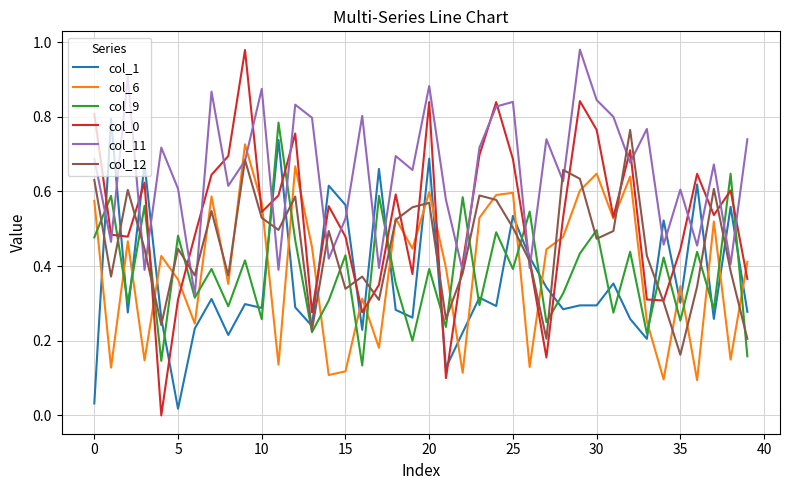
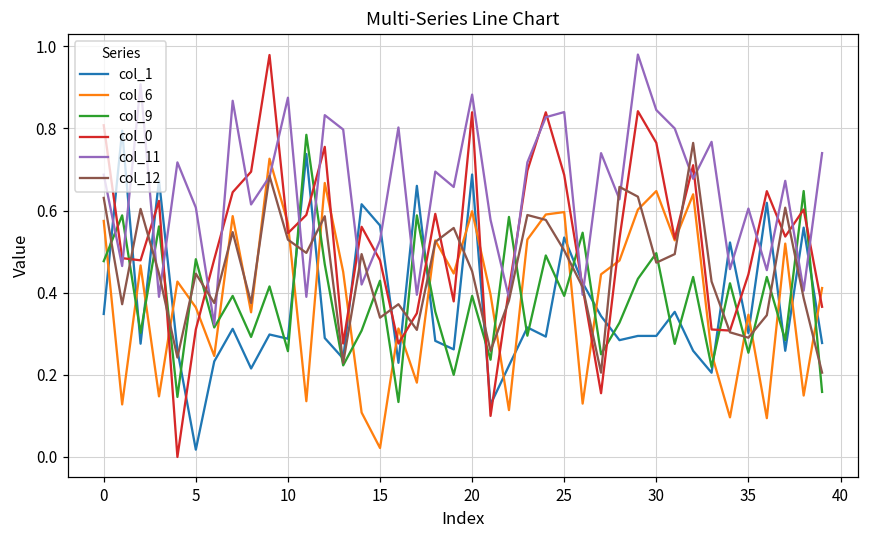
  {
    "col_1": {
-     "0": 0.03,
+     "0": 0.35,
      "5": 0.02,
      "10": 0.29,
      "15": 0.56,
      "20": 0.69,
      "25": 0.53,
      "30": 0.29,
      "35": 0.30
    },
    "col_6": {
      "0": 0.57,
      "5": 0.36,
      "10": 0.57,
-     "15": 0.12,
+     "15": 0.02,
      "20": 0.60,
      "25": 0.60,
      "30": 0.65,
      "35": 0.35
    },
    "col_9": {
      "0": 0.48,
      "5": 0.48,
      "10": 0.26,
      "15": 0.43,
      "20": 0.39,
      "25": 0.39,
      "30": 0.50,
      "35": 0.25
    },
    "col_0": {
      "5": 0.31,
      "10": 0.55,
      "15": 0.48,
      "20": 0.84,
      "25": 0.69,
      "30": 0.77,
      "35": 0.44
    },
    "col_11": {
      "5": 0.61,
      "10": 0.88,
      "15": 0.53,
      "20": 0.88,
      "25": 0.84,
      "30": 0.85,
      "35": 0.61
    },
    "col_12": {
      "0": 0.63,
      "5": 0.45,
      "10": 0.53,
      "15": 0.34,
-     "20": 0.57,
+     "20": 0.45,
      "25": 0.50,
      "30": 0.47,
-     "35": 0.16
+     "35": 0.29
    }
  }
